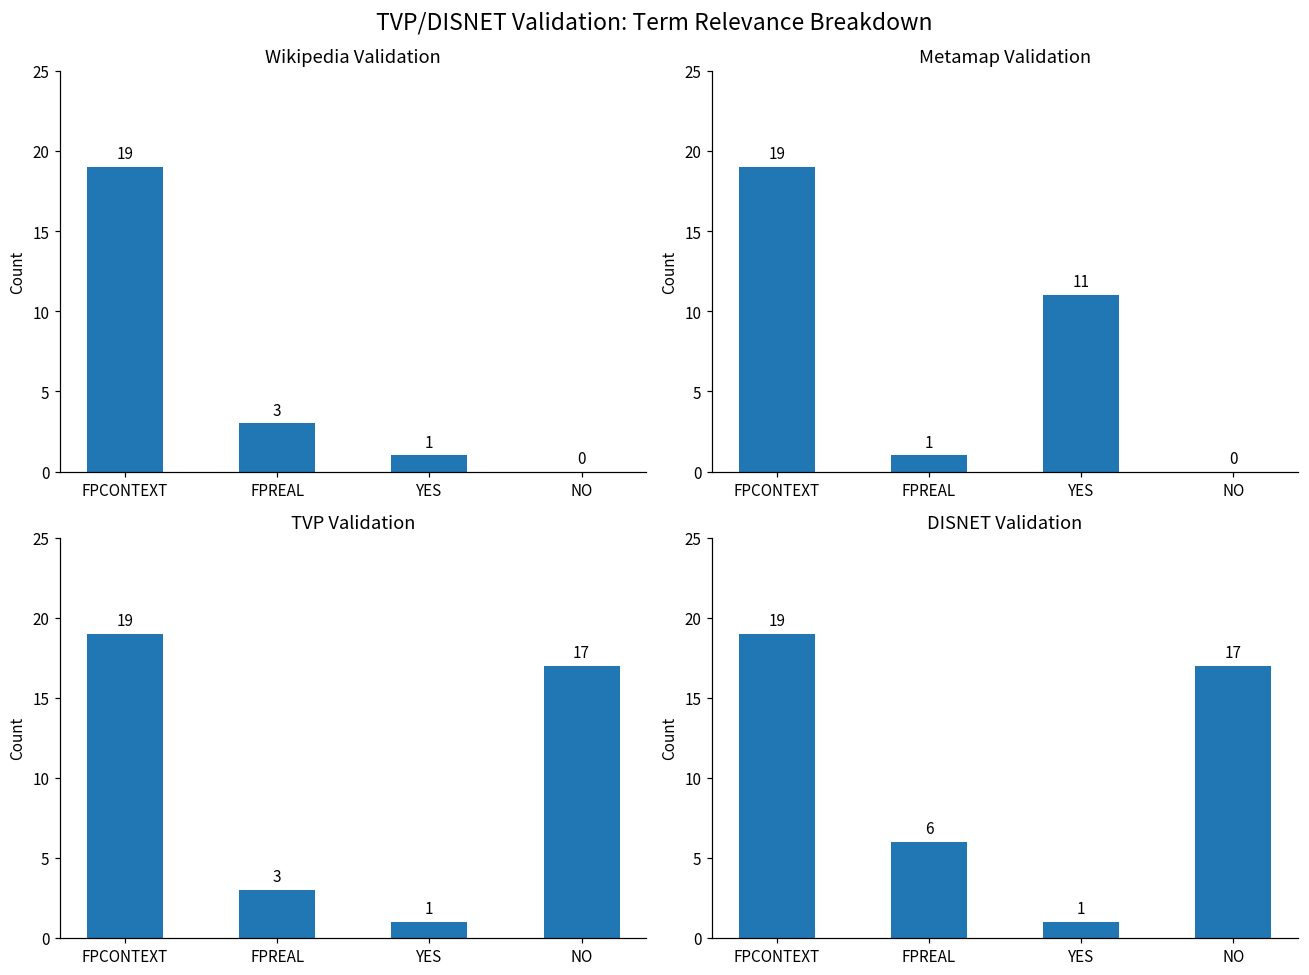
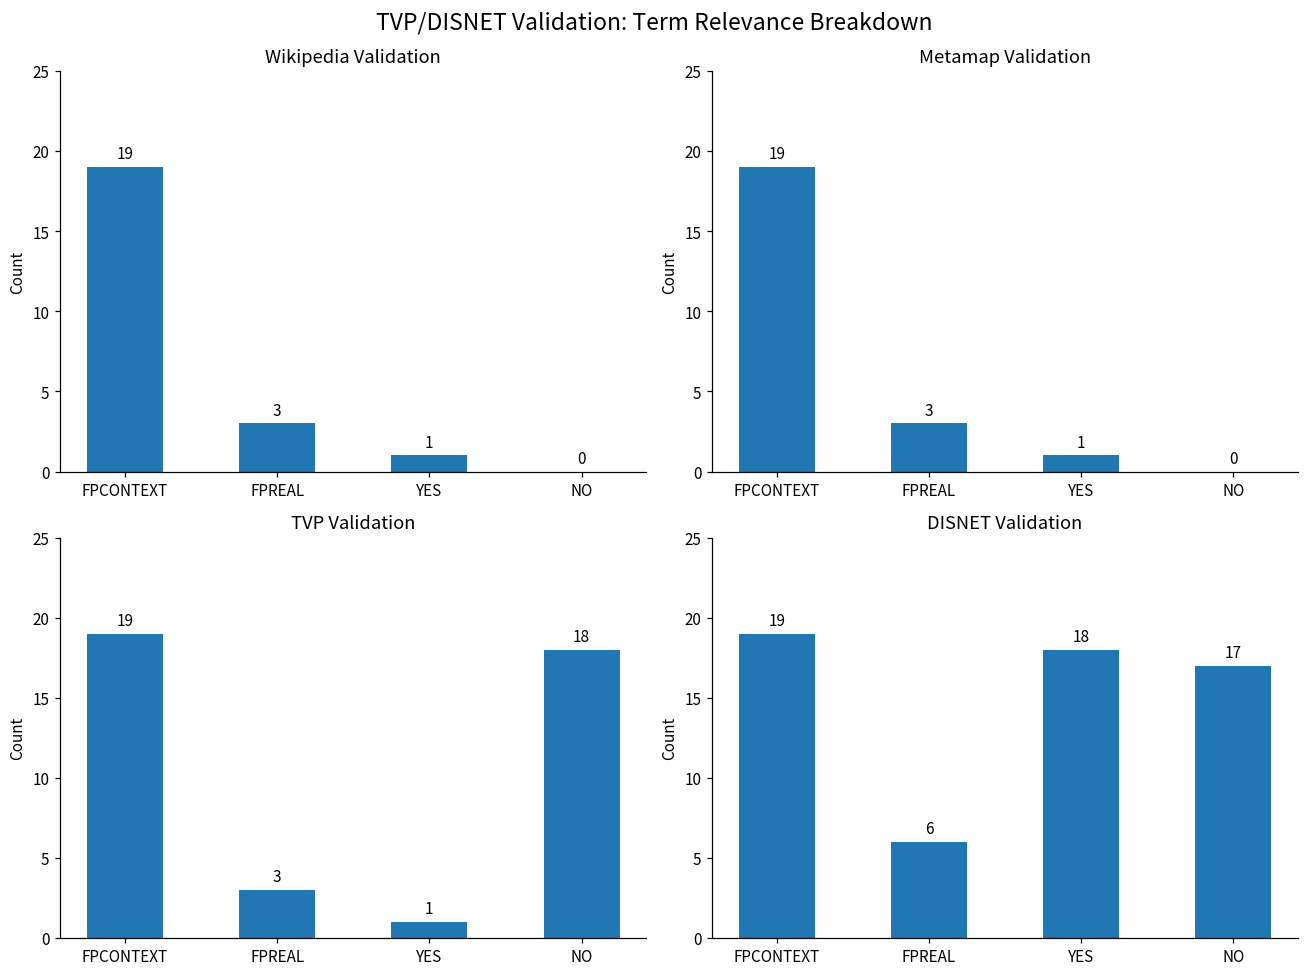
  {
    "Wikipedia Validation": {
      "FPCONTEXT": 19,
      "FPREAL": 3,
      "YES": 1,
      "NO": 0
    },
    "Metamap Validation": {
      "FPCONTEXT": 19,
-     "FPREAL": 1,
-     "YES": 11,
+     "FPREAL": 3,
+     "YES": 1,
      "NO": 0
    },
    "TVP Validation": {
      "FPCONTEXT": 19,
      "FPREAL": 3,
      "YES": 1,
-     "NO": 17
+     "NO": 18
    },
    "DISNET Validation": {
      "FPCONTEXT": 19,
      "FPREAL": 6,
-     "YES": 1,
+     "YES": 18,
      "NO": 17
    }
  }
